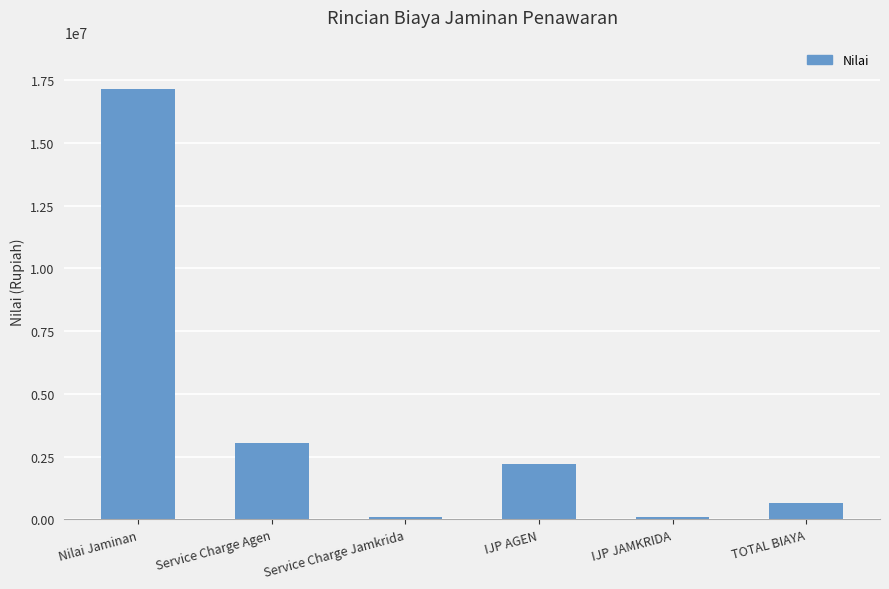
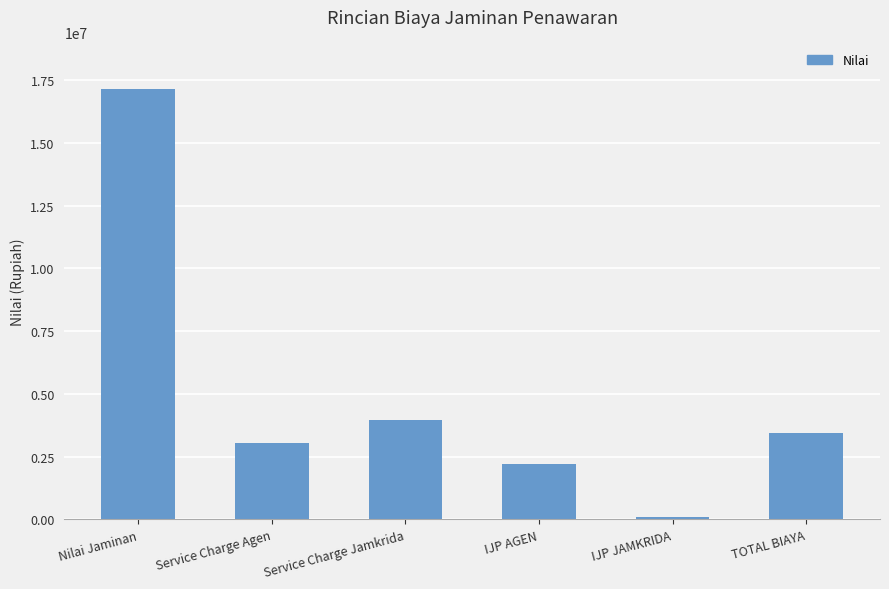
  {
    "Nilai Jaminan": 17100000,
    "Service Charge Agen": 3100000,
-   "Service Charge Jamkrida": 100000,
+   "Service Charge Jamkrida": 4000000,
    "IJP AGEN": 2200000,
-   "TOTAL BIAYA": 700000
+   "TOTAL BIAYA": 3400000
  }
